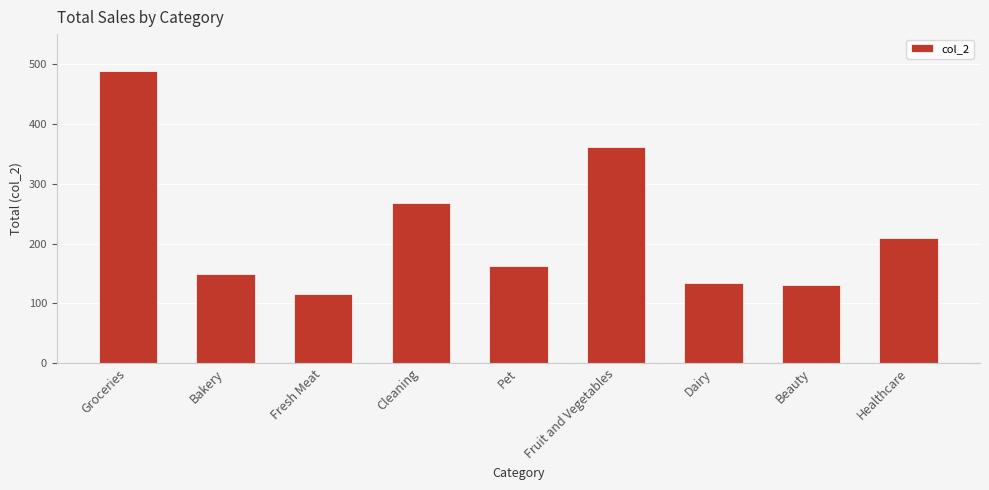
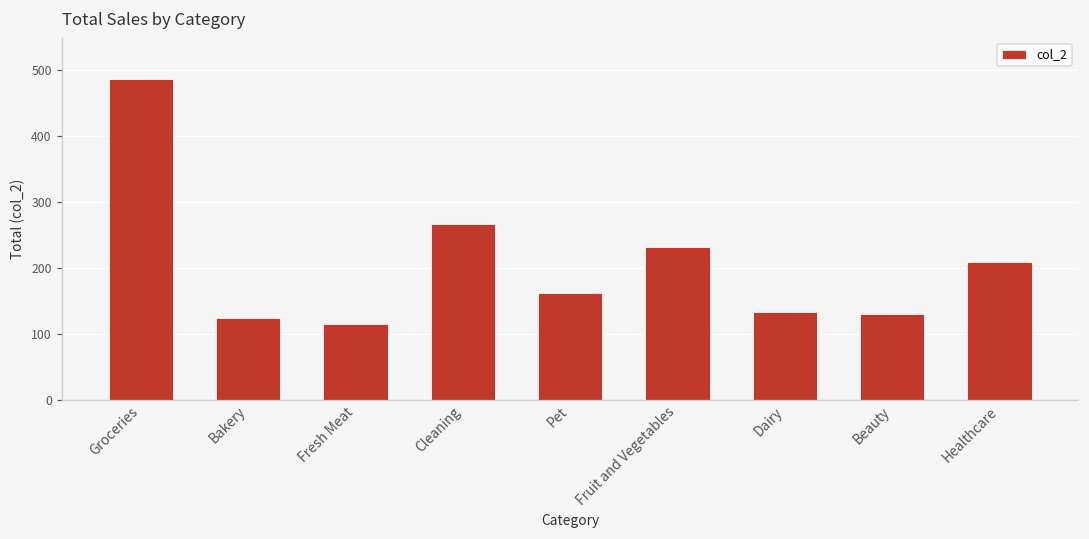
  {
    "Groceries": 490,
-   "Bakery": 150,
+   "Bakery": 120,
    "Fresh Meat": 120,
    "Cleaning": 270,
    "Pet": 160,
-   "Fruit and Vegetables": 360,
+   "Fruit and Vegetables": 230,
    "Dairy": 130,
    "Beauty": 130,
    "Healthcare": 210
  }
